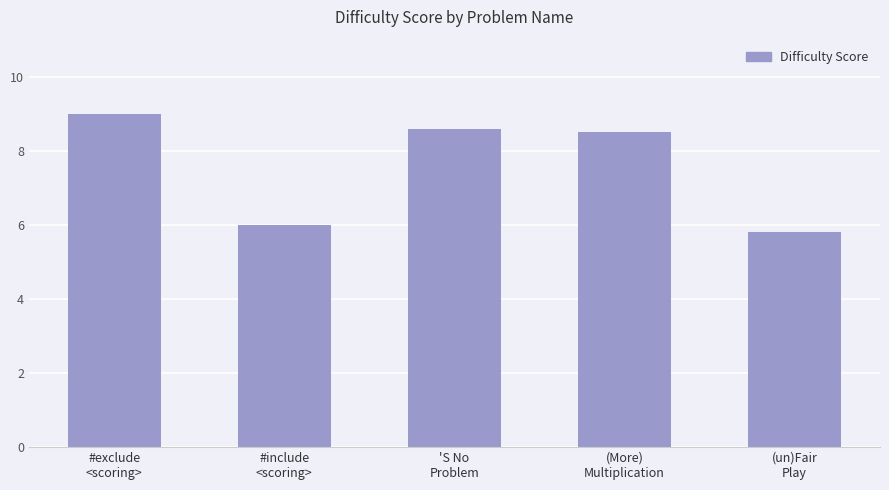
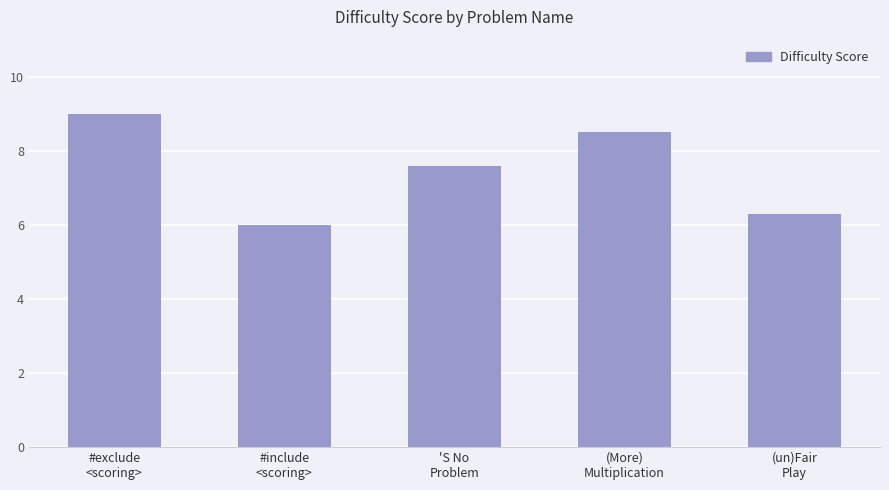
  {
    "#exclude <scoring>": 9.0,
    "#include <scoring>": 6.0,
-   "'S No Problem": 8.6,
+   "'S No Problem": 7.6,
    "(More) Multiplication": 8.5,
-   "(un)Fair Play": 5.8
+   "(un)Fair Play": 6.3
  }
